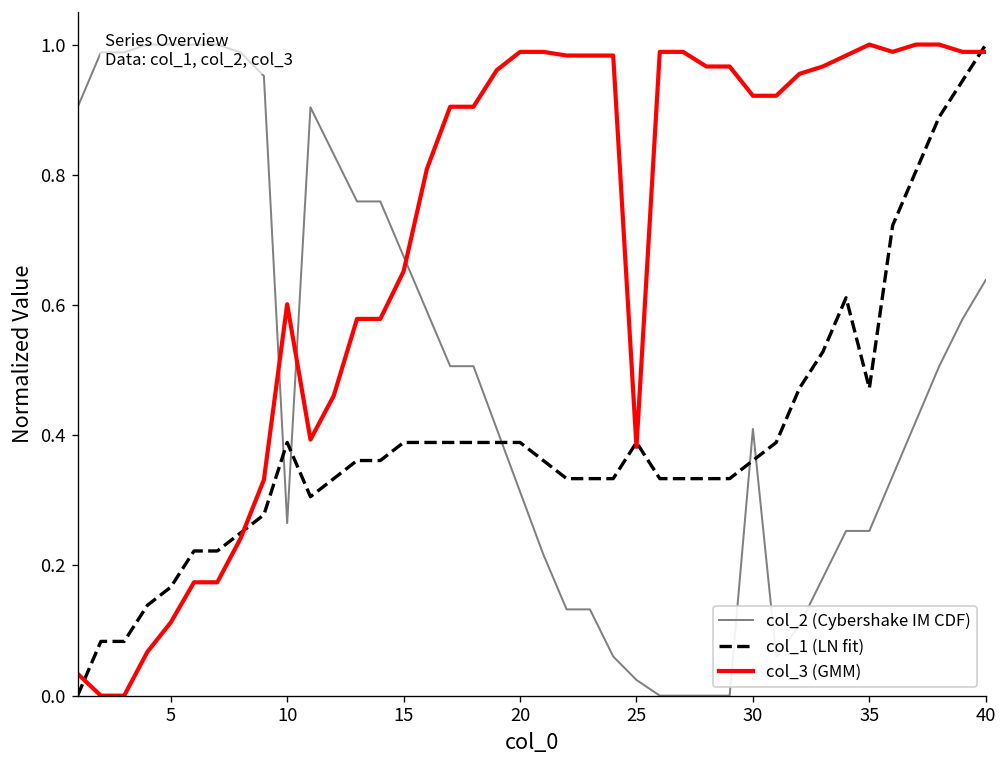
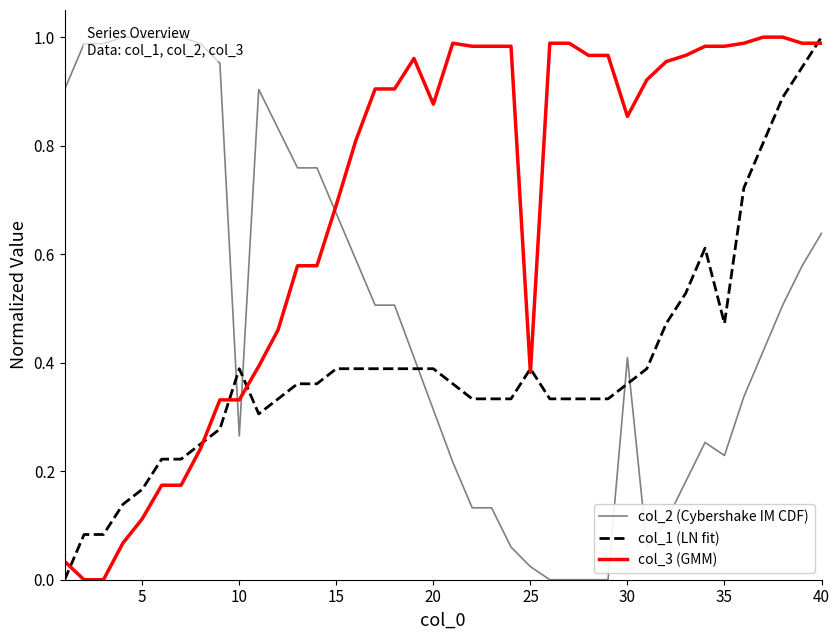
  {
    "col_2 (Cybershake IM CDF)": {
      "10": 0.27,
      "15": 0.67,
      "20": 0.31,
      "25": 0.02,
      "30": 0.41,
-     "35": 0.25,
+     "35": 0.23,
      "40": 0.64
    },
    "col_1 (LN fit)": {
      "5": 0.17,
      "10": 0.39,
      "15": 0.39,
      "20": 0.39,
      "25": 0.39,
      "30": 0.36,
      "35": 0.47,
      "40": 1.00
    },
    "col_3 (GMM)": {
      "5": 0.11,
-     "10": 0.60,
-     "15": 0.65,
-     "20": 0.99,
+     "10": 0.33,
+     "15": 0.69,
+     "20": 0.88,
      "25": 0.38,
-     "30": 0.92,
-     "35": 1.00,
+     "30": 0.85,
+     "35": 0.98,
      "40": 0.99
    }
  }
